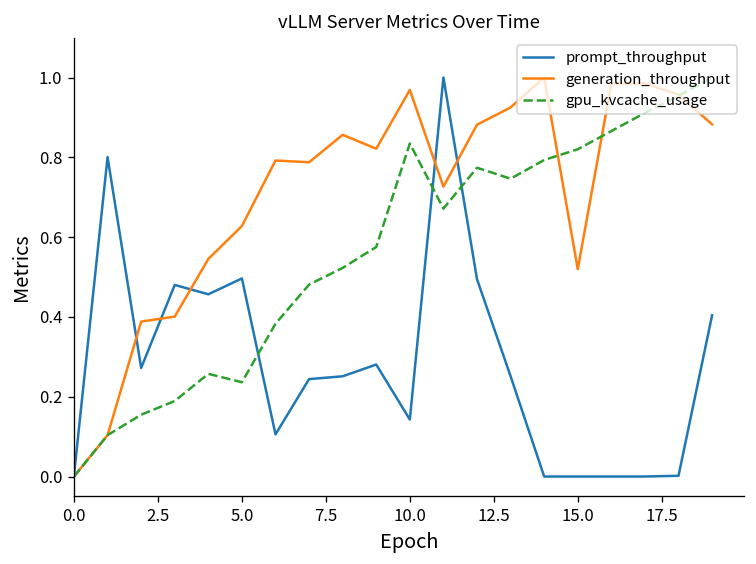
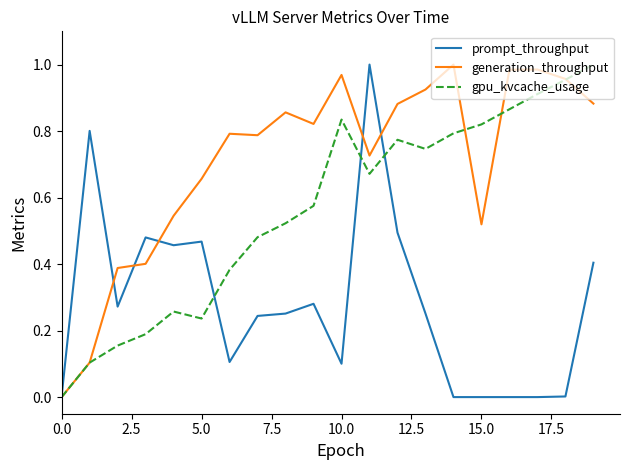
  {
    "prompt_throughput": {
-     "5.0": 0.50,
-     "10.0": 0.14,
+     "5.0": 0.47,
+     "10.0": 0.10,
      "15.0": 0.00
    },
    "generation_throughput": {
-     "5.0": 0.63,
+     "5.0": 0.66,
      "10.0": 0.97,
      "15.0": 0.52
    },
    "gpu_kvcache_usage": {
      "5.0": 0.24,
      "10.0": 0.83,
      "15.0": 0.82
    }
  }
